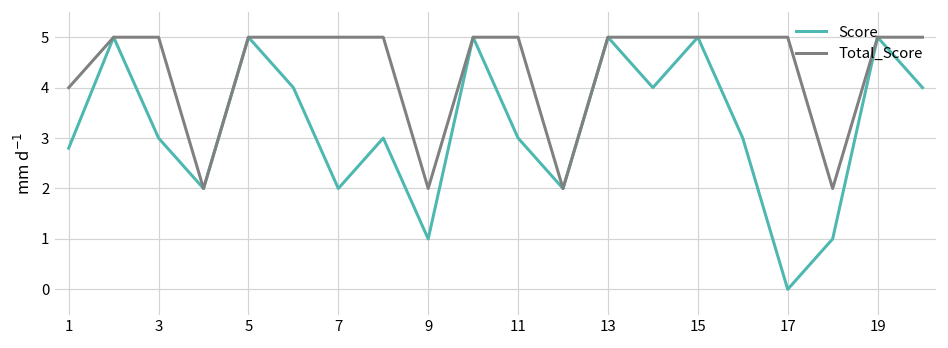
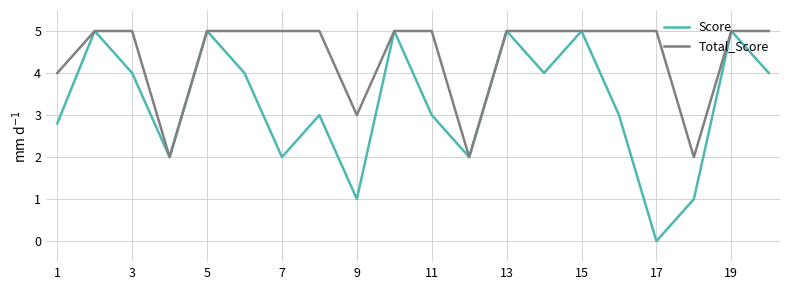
  {
    "Score": {
      "1": 2.8,
-     "3": 3,
+     "3": 4,
      "7": 2,
      "9": 1,
      "11": 3,
      "17": 0
    },
    "Total_Score": {
      "1": 4,
      "3": 5,
      "7": 5,
-     "9": 2,
+     "9": 3,
      "11": 5,
      "17": 5
    }
  }
